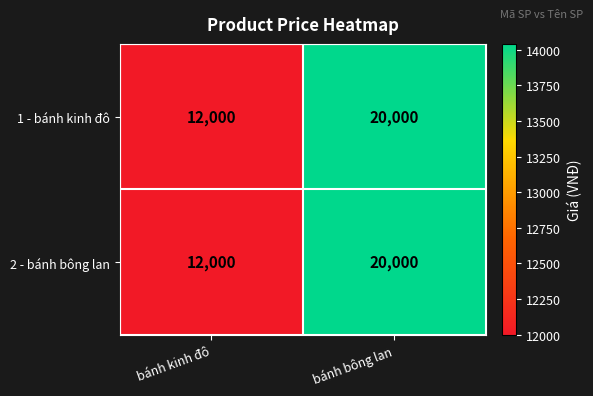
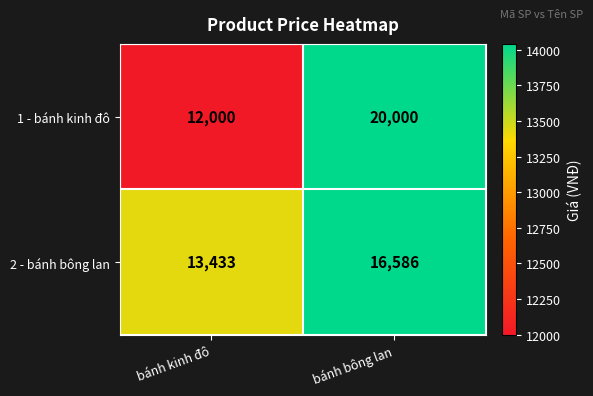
  {
    "1 - bánh kinh đô": {
      "bánh kinh đô": "12,000",
      "bánh bông lan": "20,000"
    },
    "2 - bánh bông lan": {
-     "bánh kinh đô": "12,000",
-     "bánh bông lan": "20,000"
+     "bánh kinh đô": "13,433",
+     "bánh bông lan": "16,586"
    }
  }
